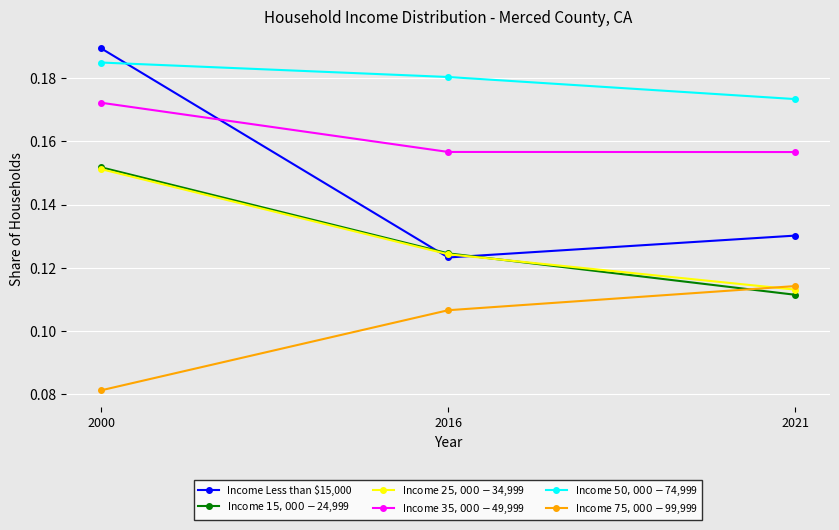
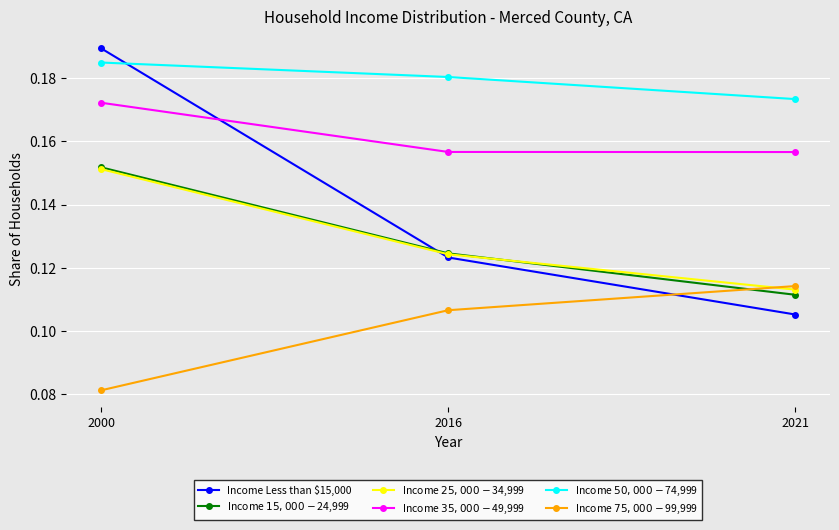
  {
    "Income Less than $15,000": {
      "2000": 0.189,
      "2016": 0.123,
-     "2021": 0.130
+     "2021": 0.105
    }
  }
